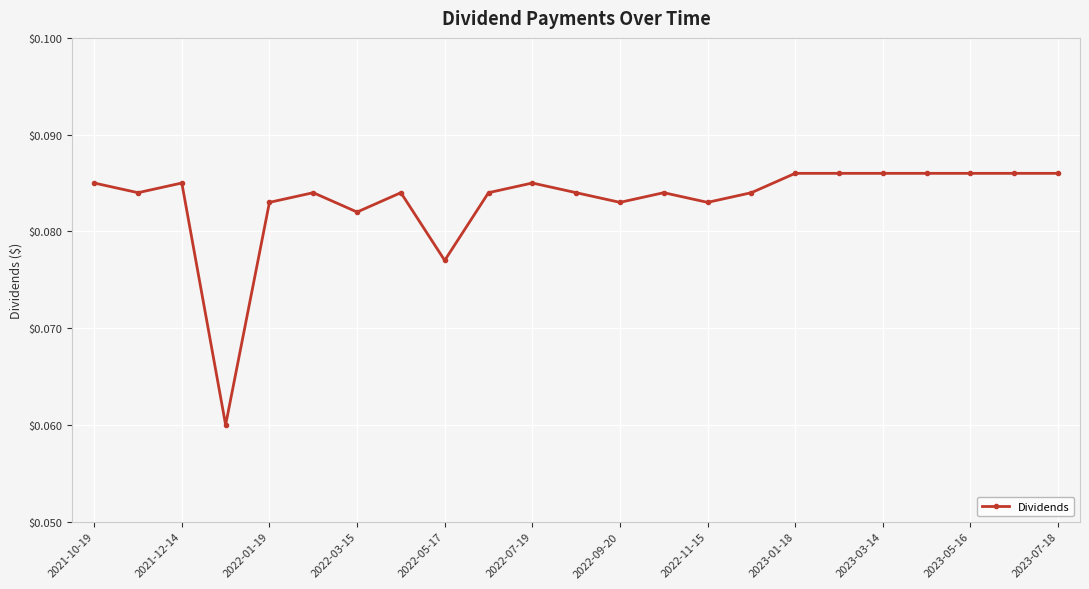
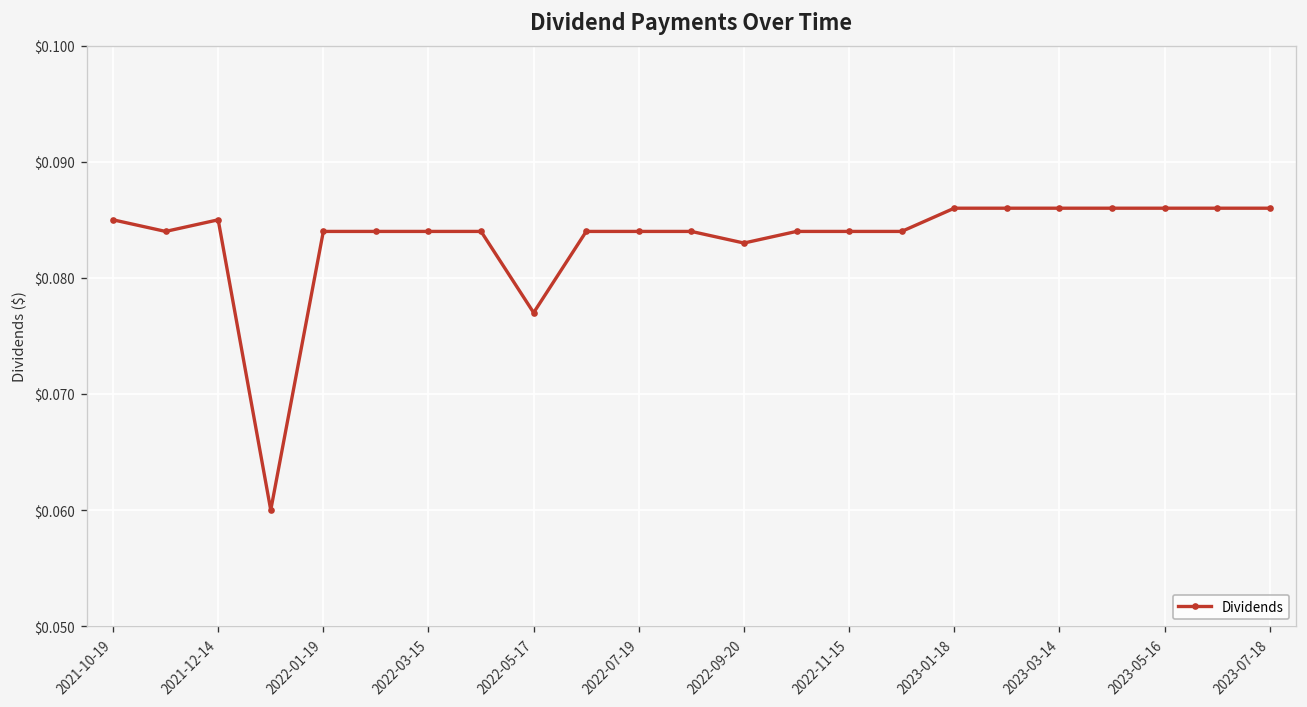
  {
    "2021-10-19": "$0.085",
    "2021-12-14": "$0.085",
-   "2022-01-19": "$0.083",
-   "2022-03-15": "$0.082",
+   "2022-01-19": "$0.084",
+   "2022-03-15": "$0.084",
    "2022-05-17": "$0.077",
-   "2022-07-19": "$0.085",
+   "2022-07-19": "$0.084",
    "2022-09-20": "$0.083",
-   "2022-11-15": "$0.083",
+   "2022-11-15": "$0.084",
    "2023-01-18": "$0.086",
    "2023-03-14": "$0.086",
    "2023-05-16": "$0.086",
    "2023-07-18": "$0.086"
  }
